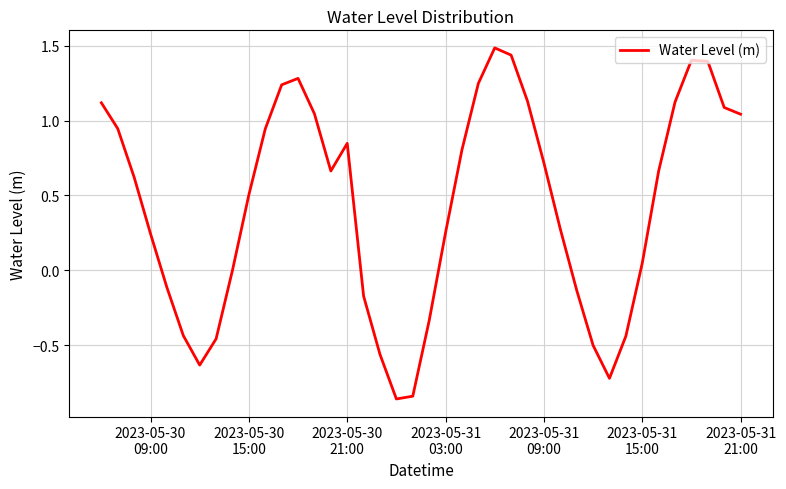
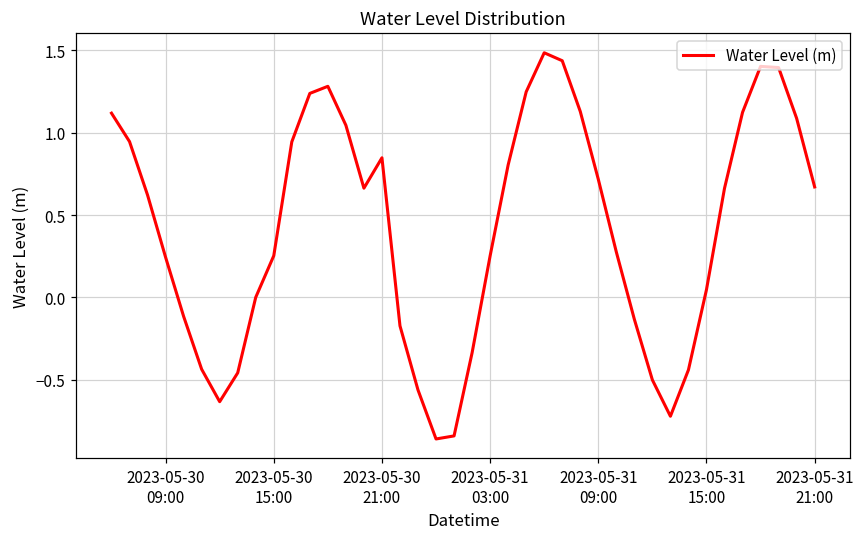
  {
    "2023-05-30 09:00": 0.24,
-   "2023-05-30 15:00": 0.50,
+   "2023-05-30 15:00": 0.25,
    "2023-05-30 21:00": 0.85,
    "2023-05-31 03:00": 0.25,
    "2023-05-31 09:00": 0.72,
    "2023-05-31 15:00": 0.05,
-   "2023-05-31 21:00": 1.04
+   "2023-05-31 21:00": 0.67
  }
